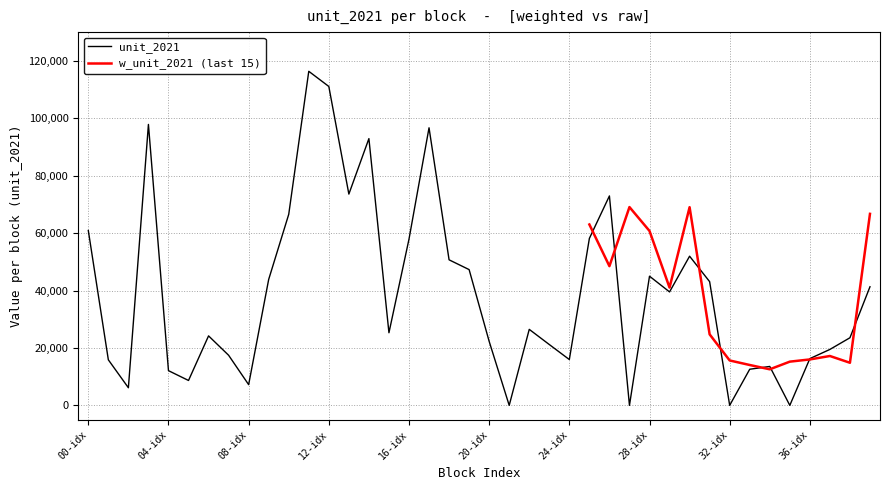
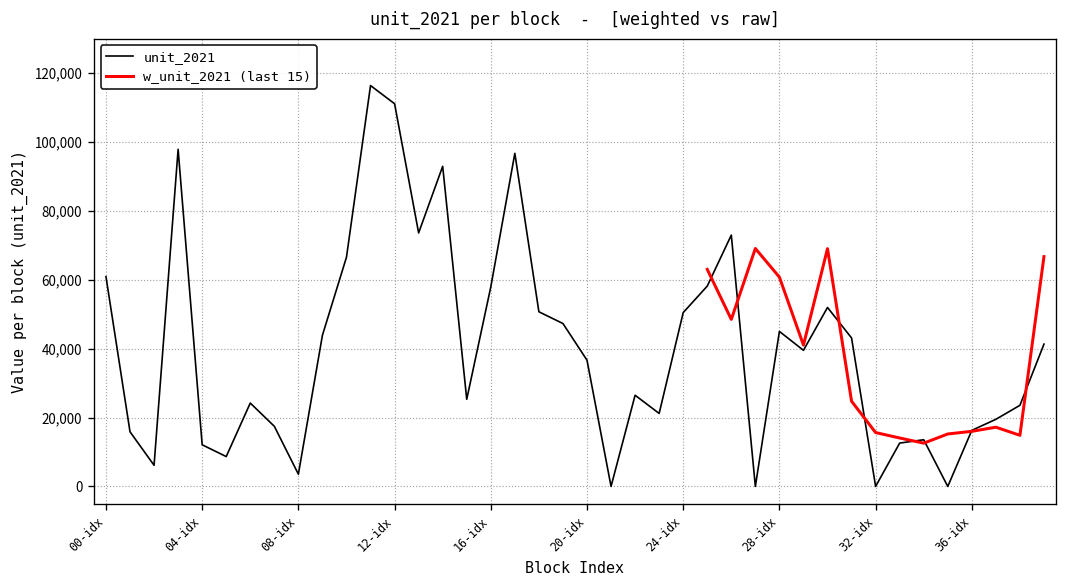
  {
    "unit_2021": {
      "00-idx": "61,000",
      "04-idx": "12,000",
-     "08-idx": "7,000",
+     "08-idx": "4,000",
      "12-idx": "111,000",
      "16-idx": "58,000",
-     "20-idx": "22,000",
-     "24-idx": "16,000",
+     "20-idx": "37,000",
+     "24-idx": "50,000",
      "28-idx": "45,000",
      "32-idx": "0"
    },
    "w_unit_2021 (last 15)": {
      "28-idx": "61,000",
      "32-idx": "16,000"
    }
  }
